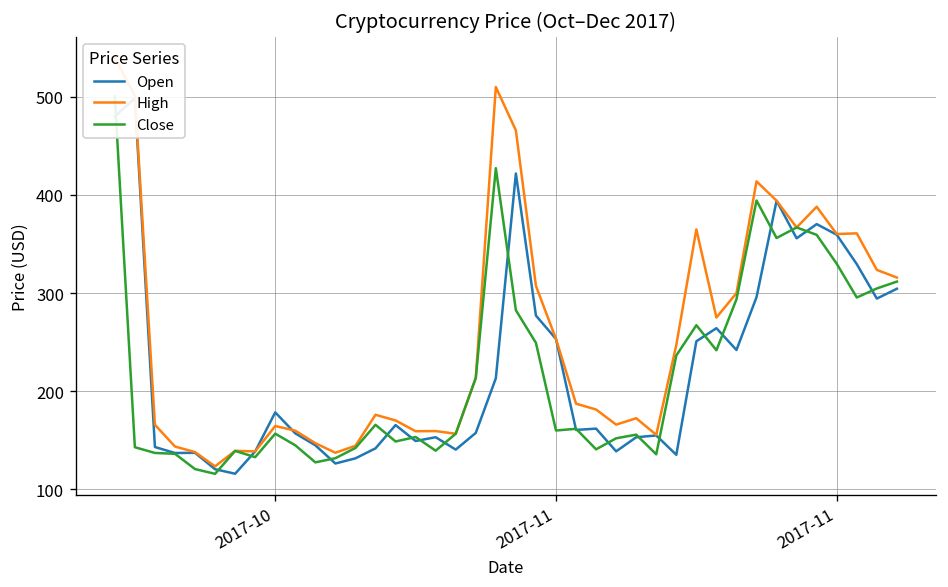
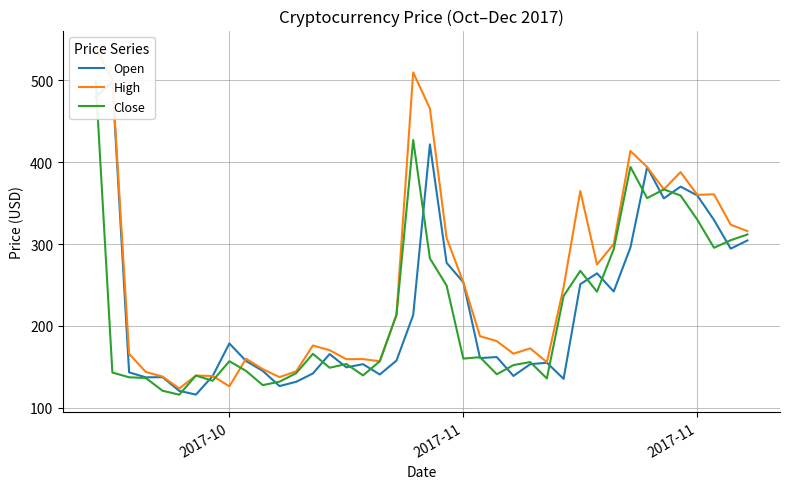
  {
    "Open": {
      "2017-10": 180
    },
    "High": {
-     "2017-10": 160
+     "2017-10": 130
    },
    "Close": {
      "2017-10": 160
    }
  }
